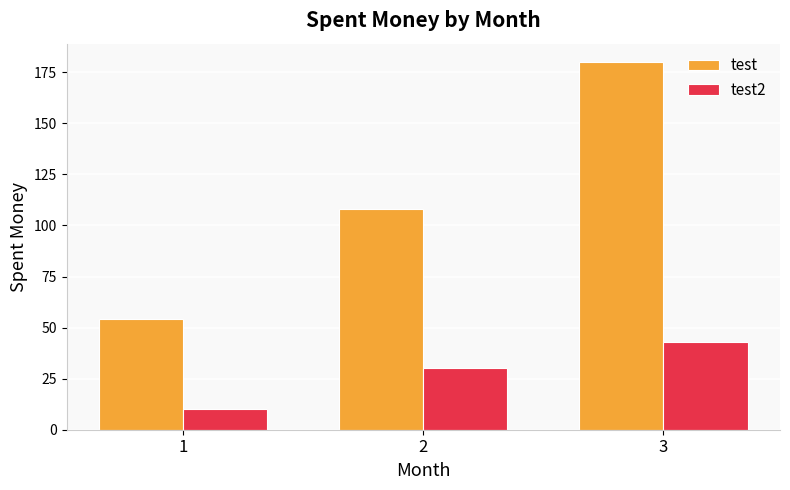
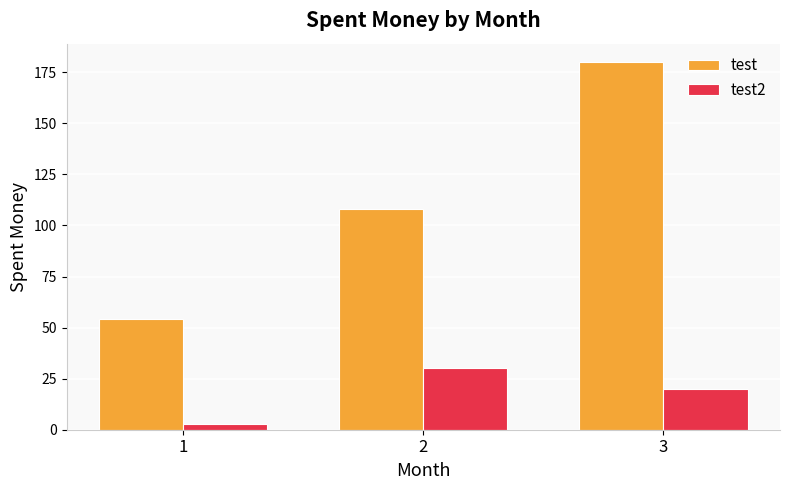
  {
    "test": {
      "1": 54,
      "2": 108,
      "3": 180
    },
    "test2": {
-     "1": 10,
+     "1": 3,
      "2": 30,
-     "3": 43
+     "3": 20
    }
  }
